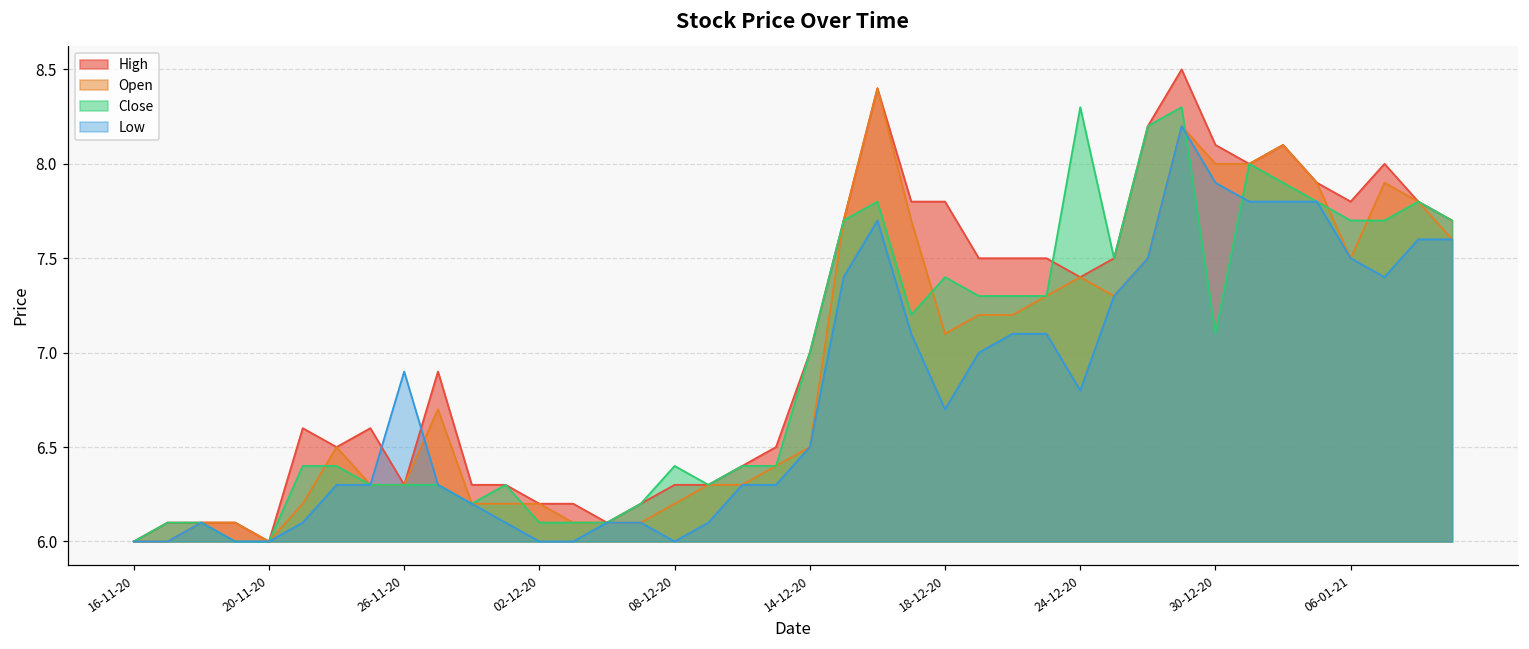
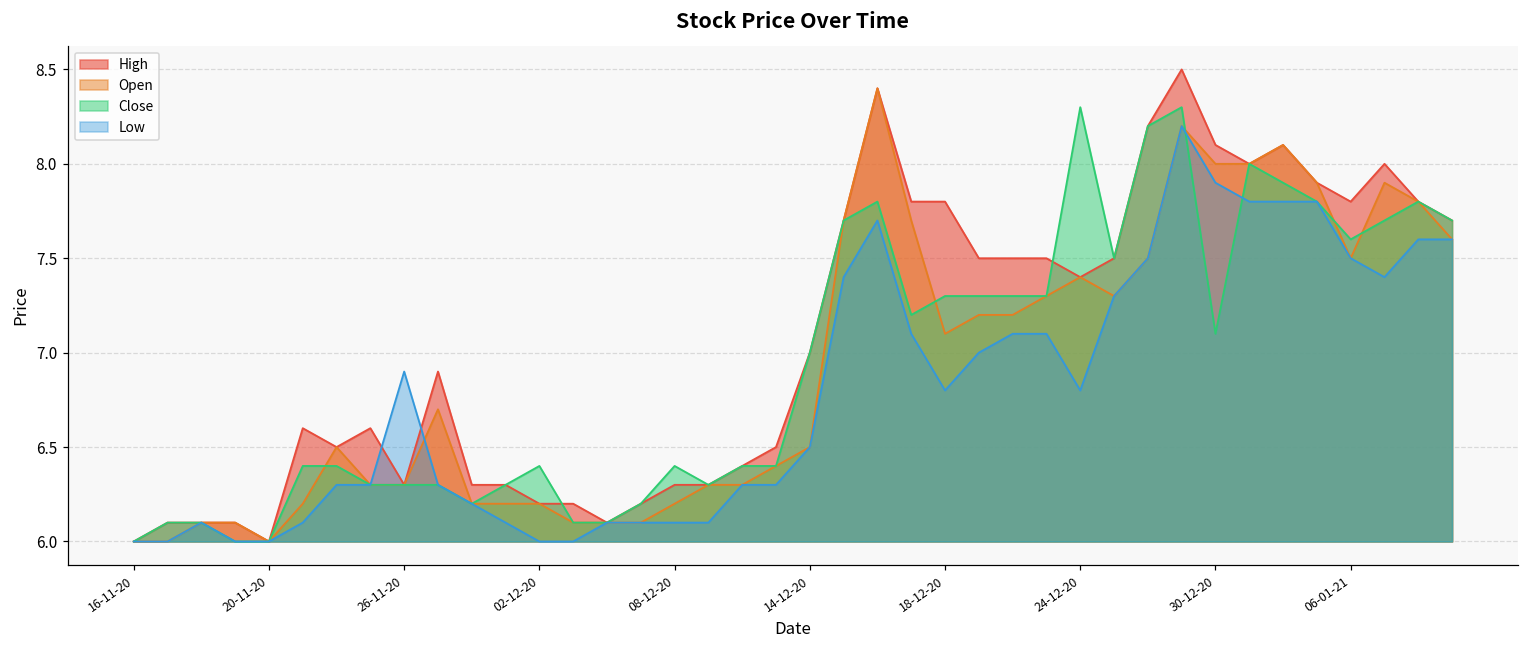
  {
    "Close": {
-     "02-12-20": 6.1,
+     "02-12-20": 6.4,
      "08-12-20": 6.4,
-     "18-12-20": 7.4,
+     "18-12-20": 7.3,
      "24-12-20": 8.3,
      "30-12-20": 7.1,
-     "06-01-21": 7.7
+     "06-01-21": 7.6
    },
    "Low": {
      "26-11-20": 6.9,
      "02-12-20": 6.0,
-     "08-12-20": 6.0,
-     "18-12-20": 6.7,
+     "08-12-20": 6.1,
+     "18-12-20": 6.8,
      "24-12-20": 6.8,
      "30-12-20": 7.9
    }
  }
